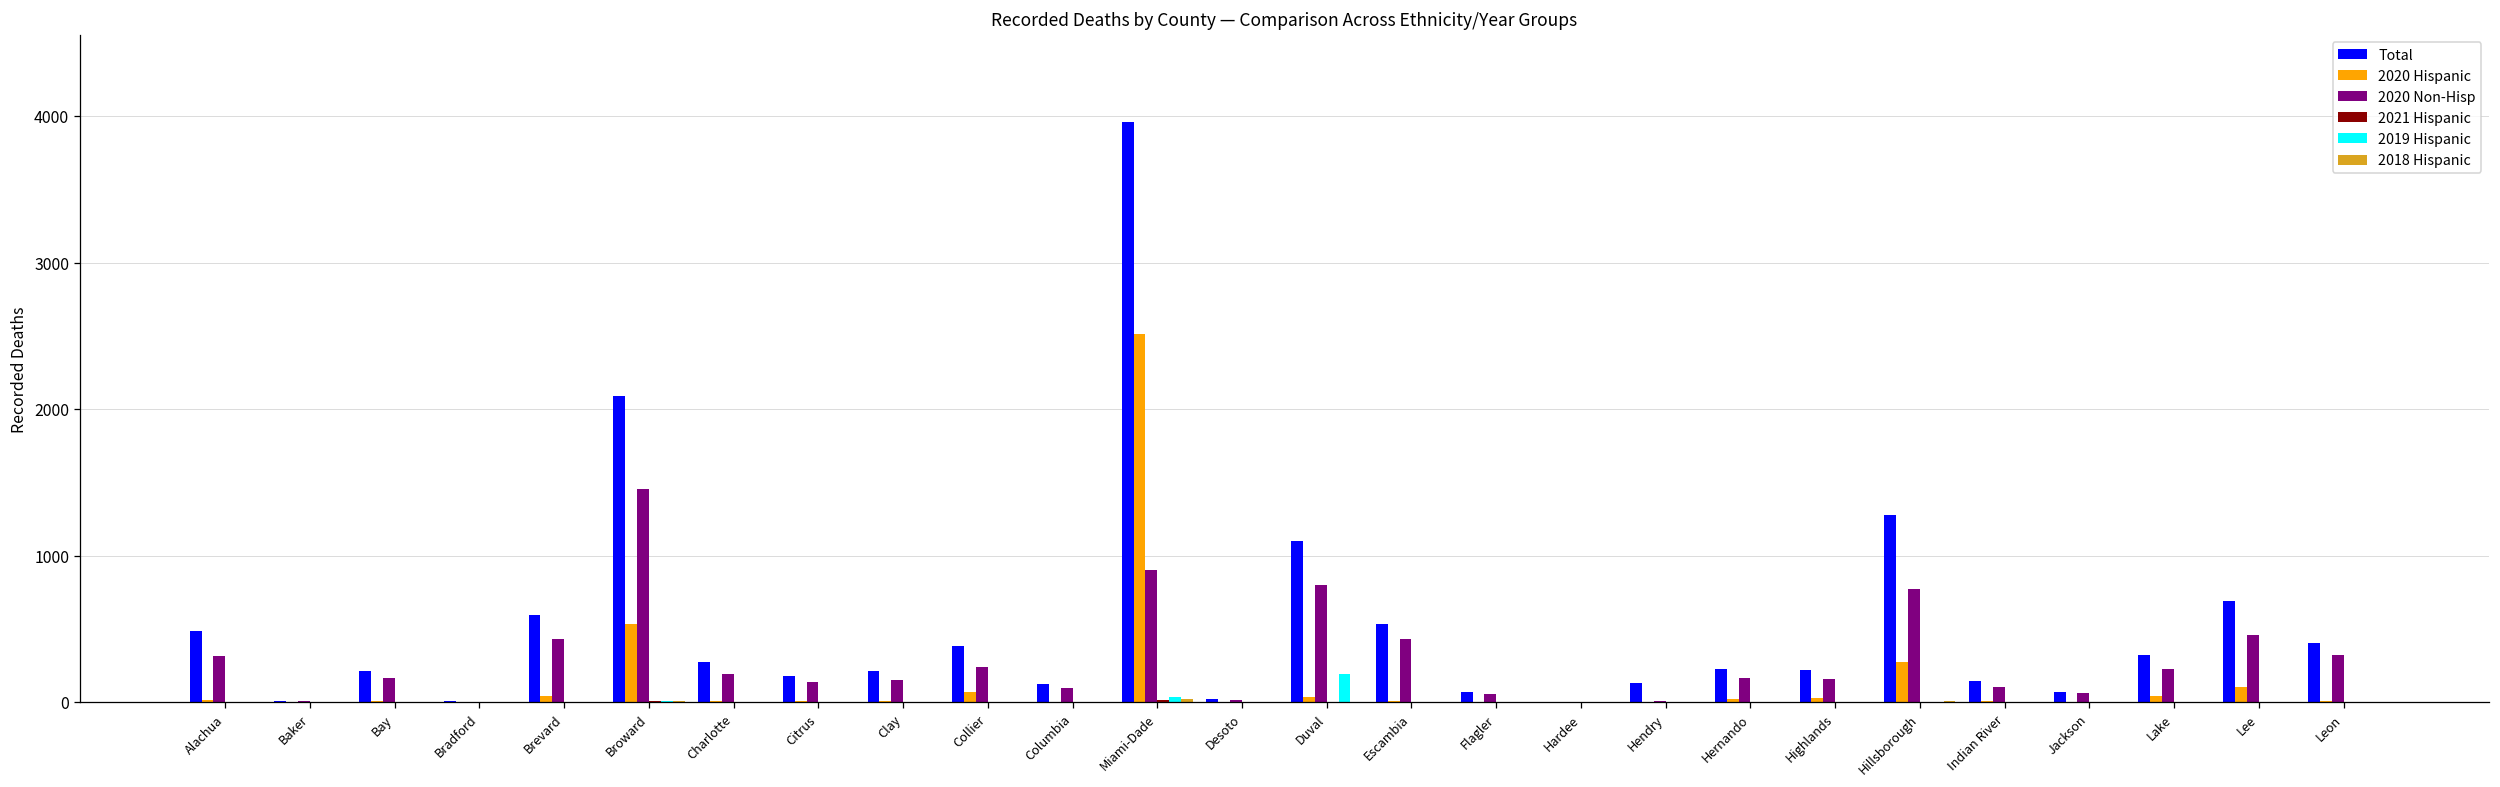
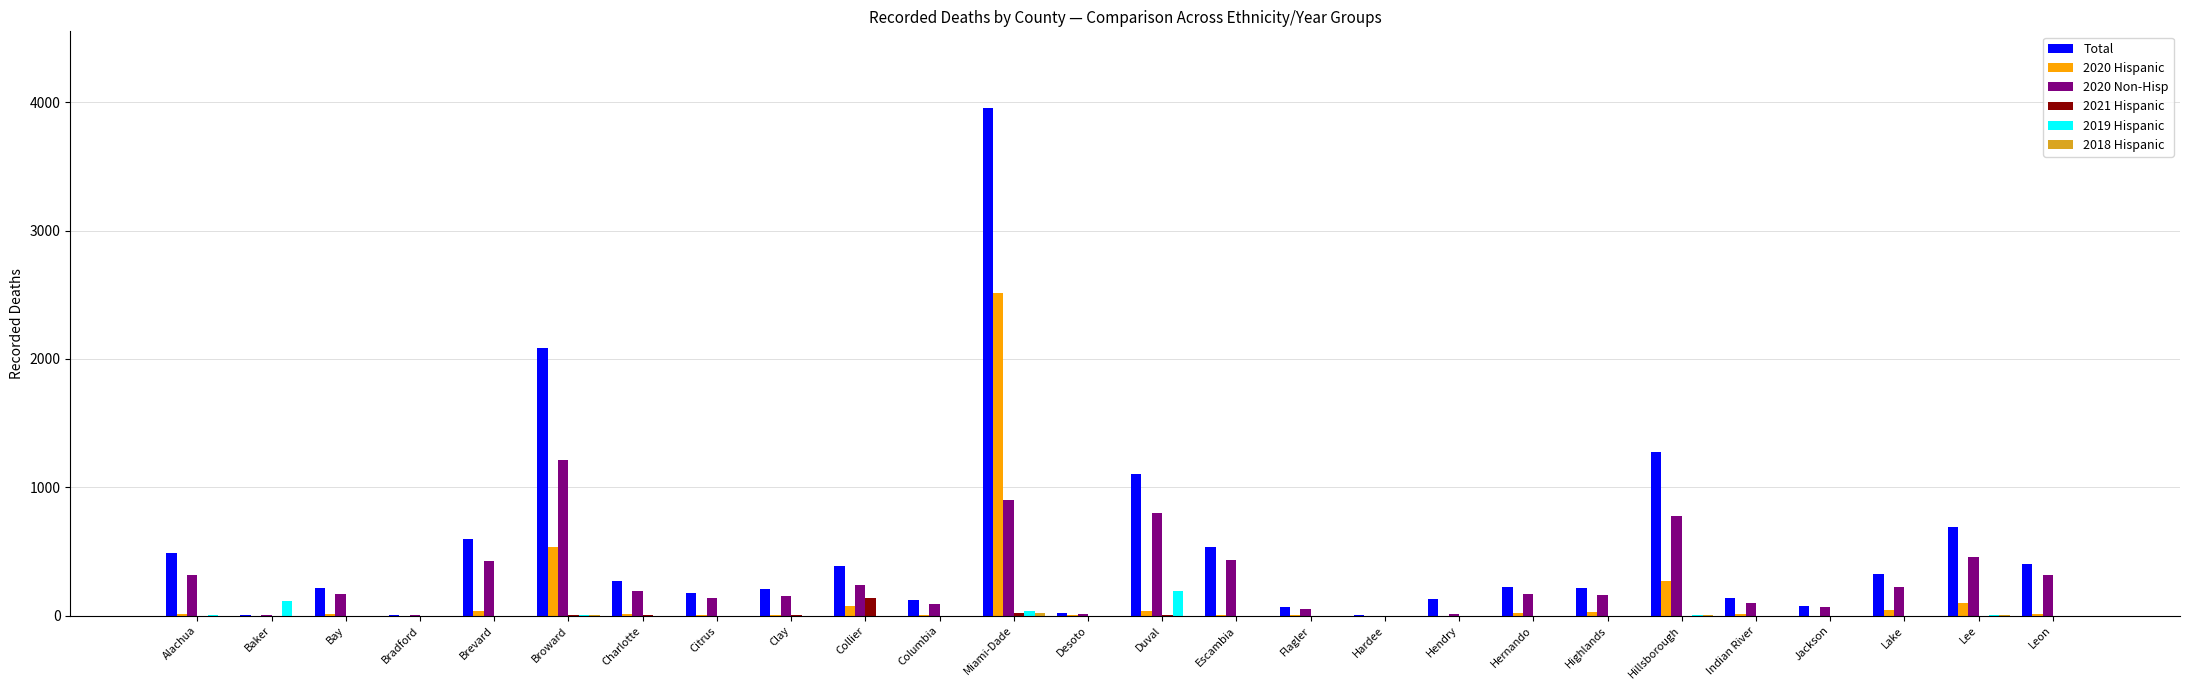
  {
    "Total": {
      "Alachua": 490,
      "Bay": 220,
      "Brevard": 600,
      "Broward": 2090,
      "Charlotte": 270,
      "Citrus": 180,
      "Clay": 210,
      "Collier": 390,
      "Columbia": 120,
      "Miami-Dade": 3960,
      "Desoto": 20,
      "Duval": 1100,
      "Escambia": 530,
      "Flagler": 70,
      "Hendry": 130,
      "Hernando": 230,
      "Highlands": 220,
      "Hillsborough": 1280,
      "Indian River": 140,
      "Jackson": 70,
      "Lake": 330,
      "Lee": 690,
      "Leon": 400
    },
    "2020 Non-Hisp": {
      "Alachua": 320,
      "Bay": 170,
      "Brevard": 430,
-     "Broward": 1460,
+     "Broward": 1210,
      "Charlotte": 190,
      "Citrus": 140,
      "Clay": 160,
      "Collier": 240,
      "Columbia": 100,
      "Miami-Dade": 900,
      "Duval": 800,
      "Escambia": 430,
      "Flagler": 50,
      "Hardee": 0,
      "Hernando": 170,
      "Highlands": 160,
      "Hillsborough": 780,
      "Indian River": 100,
      "Jackson": 70,
      "Lake": 230,
      "Lee": 460,
      "Leon": 320
    },
    "2021 Hispanic": {
      "Alachua": 0,
      "Baker": 0,
      "Bay": 0,
      "Bradford": 0,
      "Brevard": 0,
      "Citrus": 0,
-     "Collier": 0,
+     "Collier": 140,
      "Columbia": 0,
      "Desoto": 0,
      "Escambia": 0,
      "Flagler": 0,
      "Hardee": 0,
      "Hendry": 0,
      "Hernando": 0,
      "Indian River": 0,
      "Jackson": 0,
      "Lake": 0,
      "Lee": 0,
      "Leon": 0
    },
    "2019 Hispanic": {
-     "Baker": 0,
+     "Baker": 110,
      "Bay": 0,
      "Bradford": 0,
      "Brevard": 0,
      "Charlotte": 0,
      "Clay": 0,
      "Columbia": 0,
      "Miami-Dade": 40,
      "Desoto": 0,
      "Duval": 200,
      "Escambia": 0,
      "Flagler": 0,
      "Hardee": 0,
      "Hendry": 0,
      "Hernando": 0,
      "Indian River": 0,
      "Jackson": 0,
      "Lake": 0,
      "Leon": 0
    }
  }
